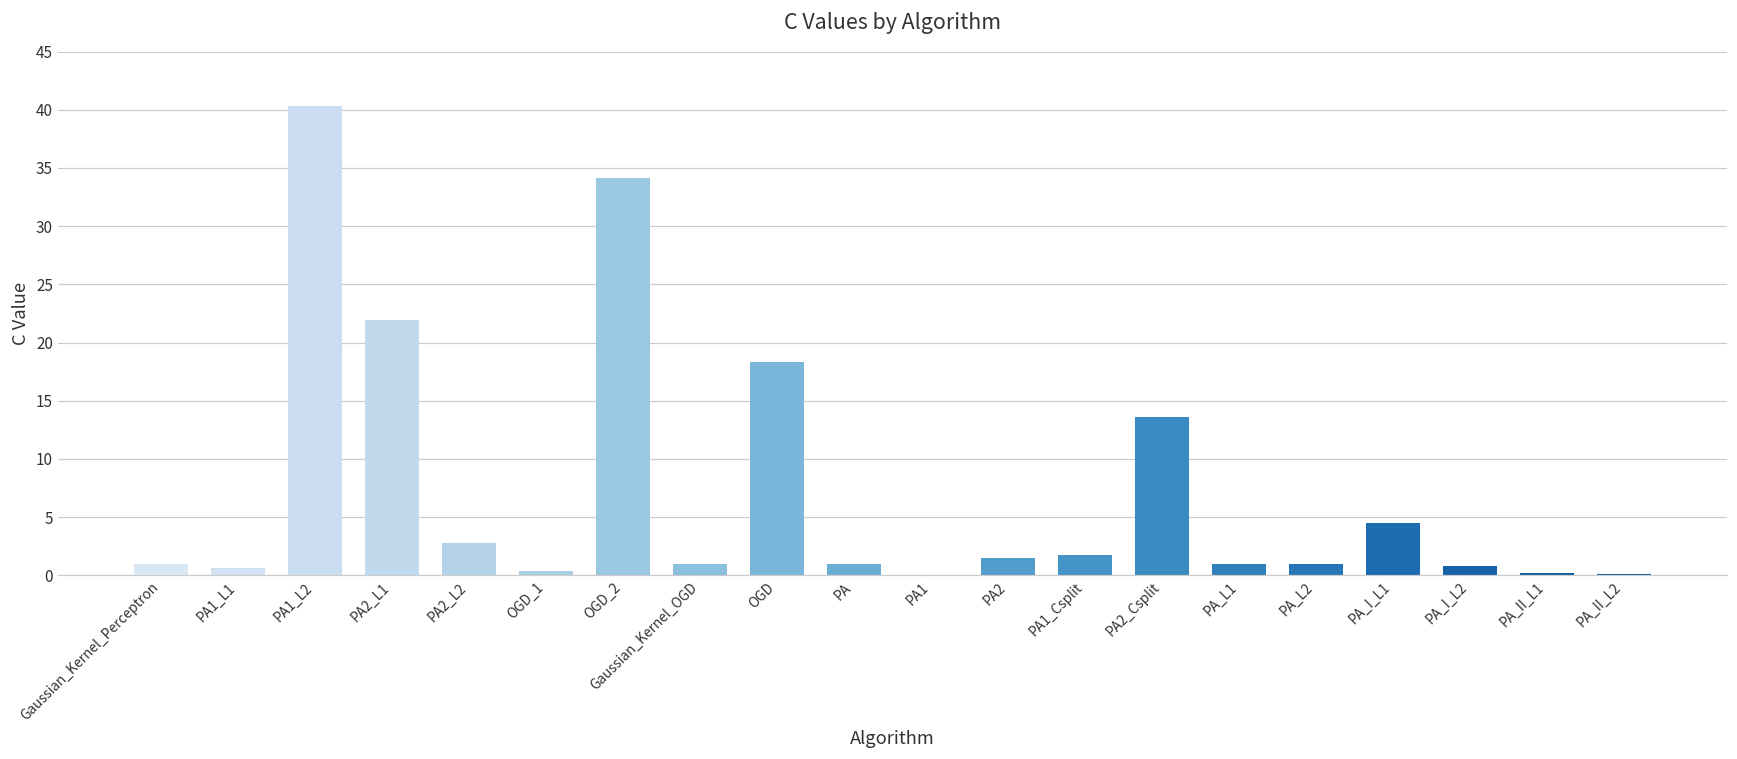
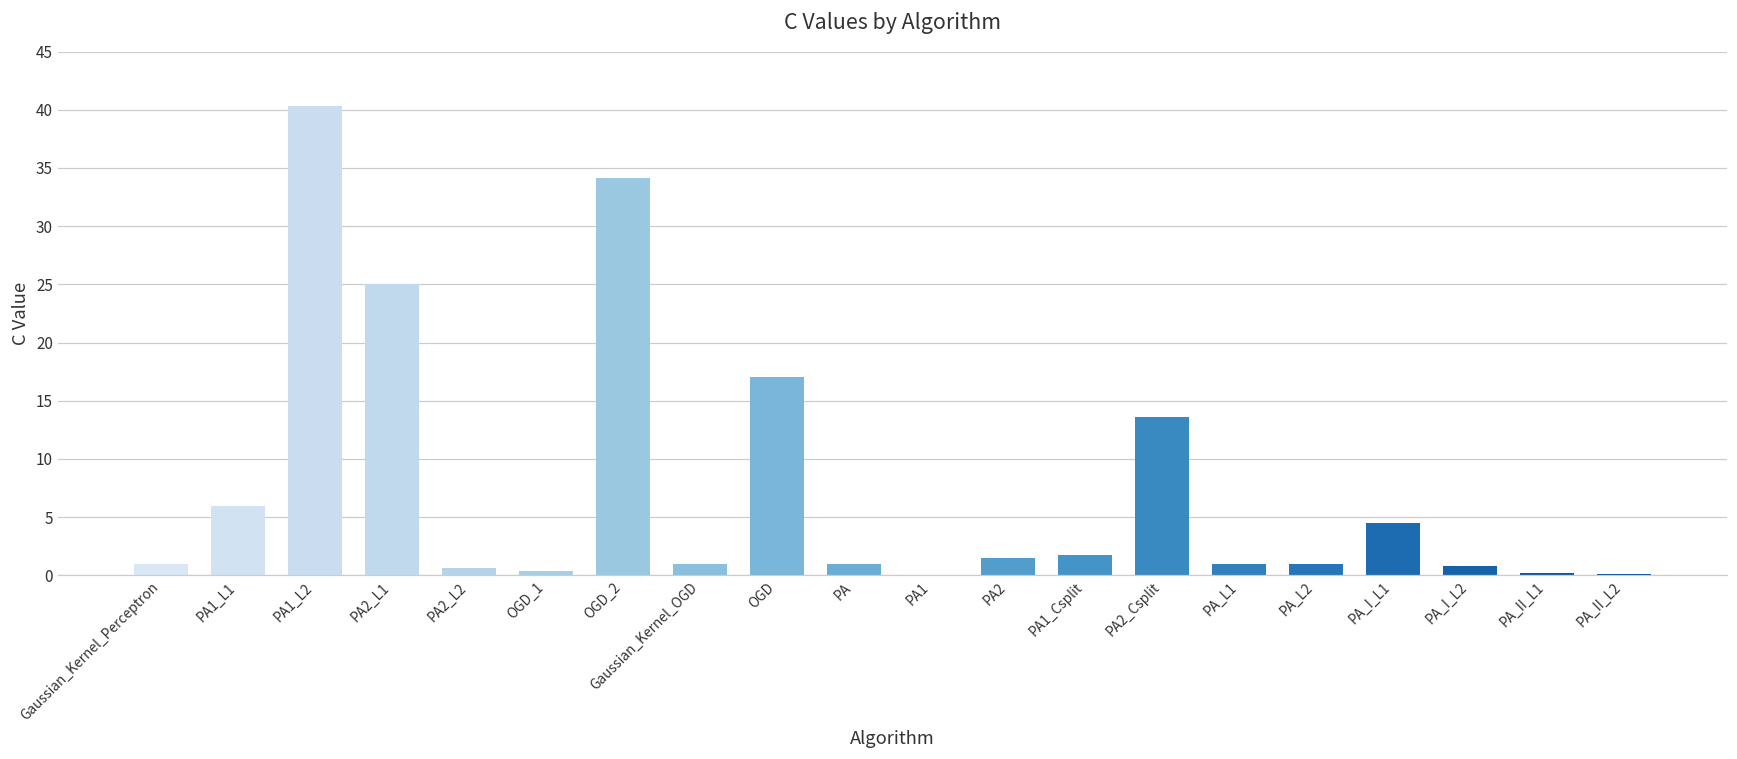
  {
    "Gaussian_Kernel_Perceptron": 1.0,
-   "PA1_L1": 0.6,
+   "PA1_L1": 5.9,
    "PA1_L2": 40.3,
-   "PA2_L1": 22.0,
-   "PA2_L2": 2.8,
+   "PA2_L1": 25.0,
+   "PA2_L2": 0.6,
    "OGD_1": 0.4,
    "OGD_2": 34.1,
    "Gaussian_Kernel_OGD": 1.0,
-   "OGD": 18.3,
+   "OGD": 17.0,
    "PA": 1.0,
    "PA2": 1.4,
    "PA1_Csplit": 1.8,
    "PA2_Csplit": 13.6,
    "PA_L1": 1.0,
    "PA_L2": 1.0,
    "PA_I_L1": 4.5,
    "PA_I_L2": 0.8
  }
